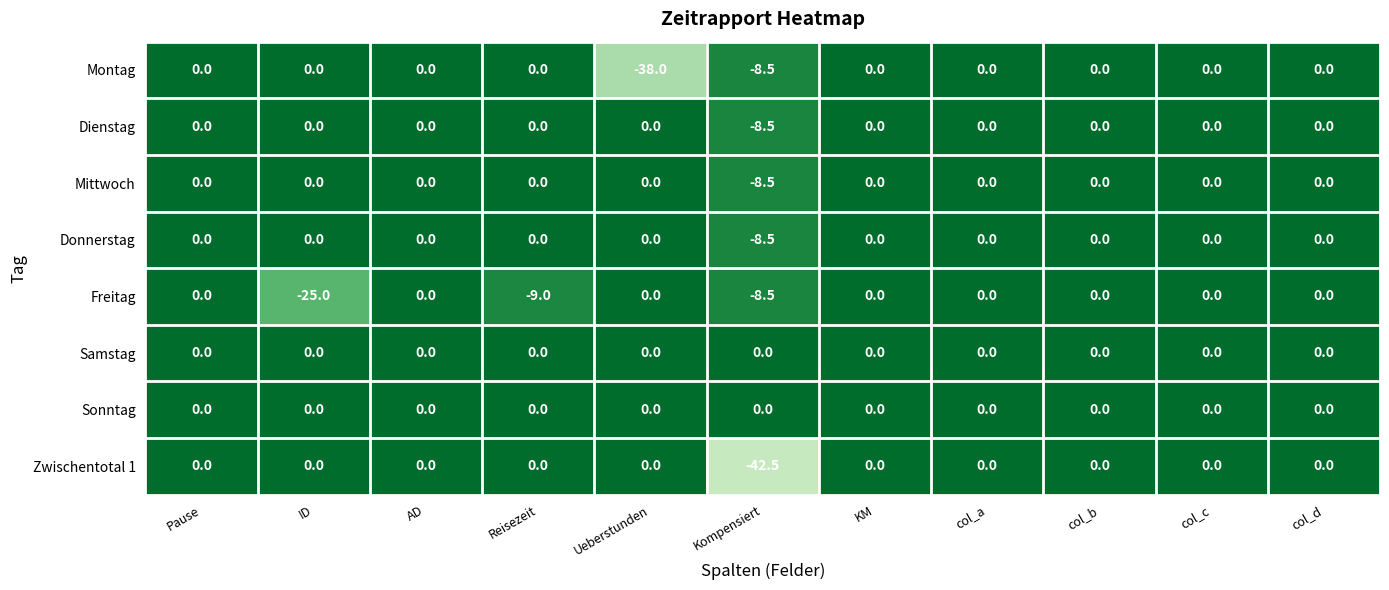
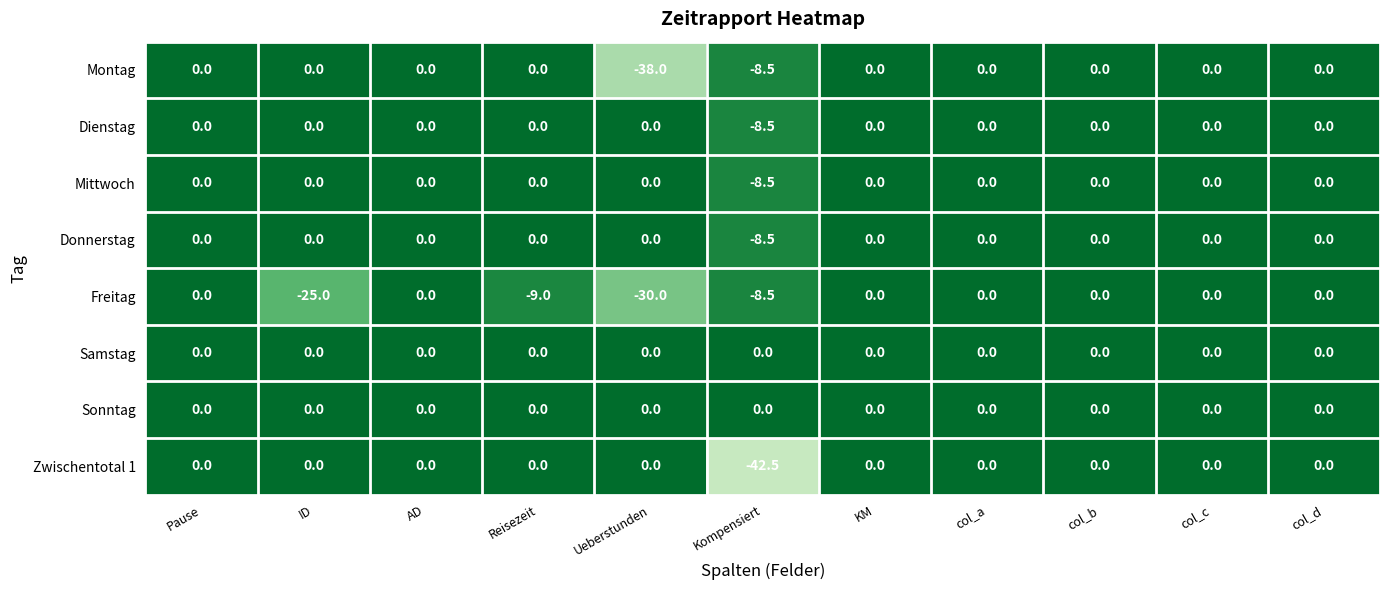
  {
    "Montag": {
      "Pause": 0.0,
      "ID": 0.0,
      "AD": 0.0,
      "Reisezeit": 0.0,
      "Ueberstunden": -38.0,
      "Kompensiert": -8.5,
      "KM": 0.0,
      "col_a": 0.0,
      "col_b": 0.0,
      "col_c": 0.0,
      "col_d": 0.0
    },
    "Dienstag": {
      "Pause": 0.0,
      "ID": 0.0,
      "AD": 0.0,
      "Reisezeit": 0.0,
      "Ueberstunden": 0.0,
      "Kompensiert": -8.5,
      "KM": 0.0,
      "col_a": 0.0,
      "col_b": 0.0,
      "col_c": 0.0,
      "col_d": 0.0
    },
    "Mittwoch": {
      "Pause": 0.0,
      "ID": 0.0,
      "AD": 0.0,
      "Reisezeit": 0.0,
      "Ueberstunden": 0.0,
      "Kompensiert": -8.5,
      "KM": 0.0,
      "col_a": 0.0,
      "col_b": 0.0,
      "col_c": 0.0,
      "col_d": 0.0
    },
    "Donnerstag": {
      "Pause": 0.0,
      "ID": 0.0,
      "AD": 0.0,
      "Reisezeit": 0.0,
      "Ueberstunden": 0.0,
      "Kompensiert": -8.5,
      "KM": 0.0,
      "col_a": 0.0,
      "col_b": 0.0,
      "col_c": 0.0,
      "col_d": 0.0
    },
    "Freitag": {
      "Pause": 0.0,
      "ID": -25.0,
      "AD": 0.0,
      "Reisezeit": -9.0,
-     "Ueberstunden": 0.0,
+     "Ueberstunden": -30.0,
      "Kompensiert": -8.5,
      "KM": 0.0,
      "col_a": 0.0,
      "col_b": 0.0,
      "col_c": 0.0,
      "col_d": 0.0
    },
    "Samstag": {
      "Pause": 0.0,
      "ID": 0.0,
      "AD": 0.0,
      "Reisezeit": 0.0,
      "Ueberstunden": 0.0,
      "Kompensiert": 0.0,
      "KM": 0.0,
      "col_a": 0.0,
      "col_b": 0.0,
      "col_c": 0.0,
      "col_d": 0.0
    },
    "Sonntag": {
      "Pause": 0.0,
      "ID": 0.0,
      "AD": 0.0,
      "Reisezeit": 0.0,
      "Ueberstunden": 0.0,
      "Kompensiert": 0.0,
      "KM": 0.0,
      "col_a": 0.0,
      "col_b": 0.0,
      "col_c": 0.0,
      "col_d": 0.0
    },
    "Zwischentotal 1": {
      "Pause": 0.0,
      "ID": 0.0,
      "AD": 0.0,
      "Reisezeit": 0.0,
      "Ueberstunden": 0.0,
      "Kompensiert": -42.5,
      "KM": 0.0,
      "col_a": 0.0,
      "col_b": 0.0,
      "col_c": 0.0,
      "col_d": 0.0
    }
  }
